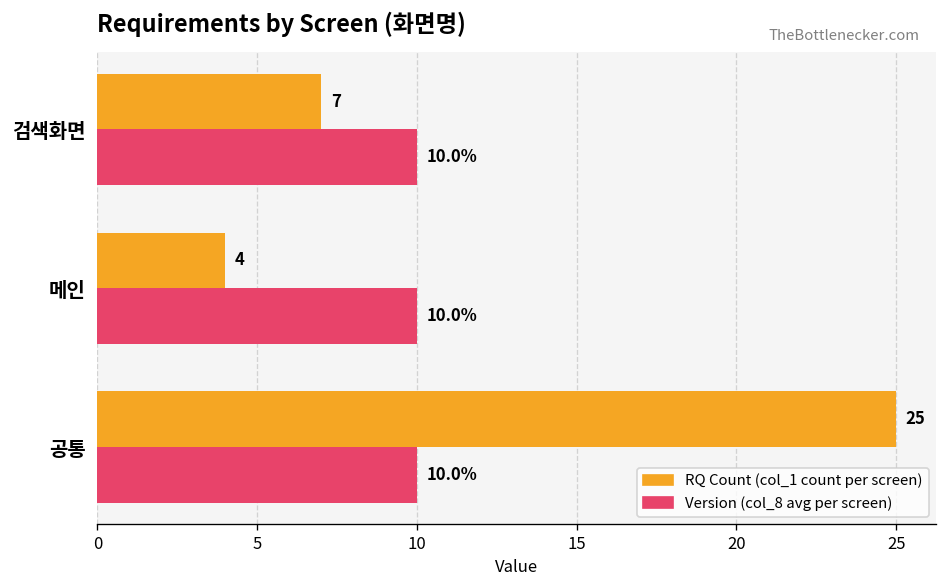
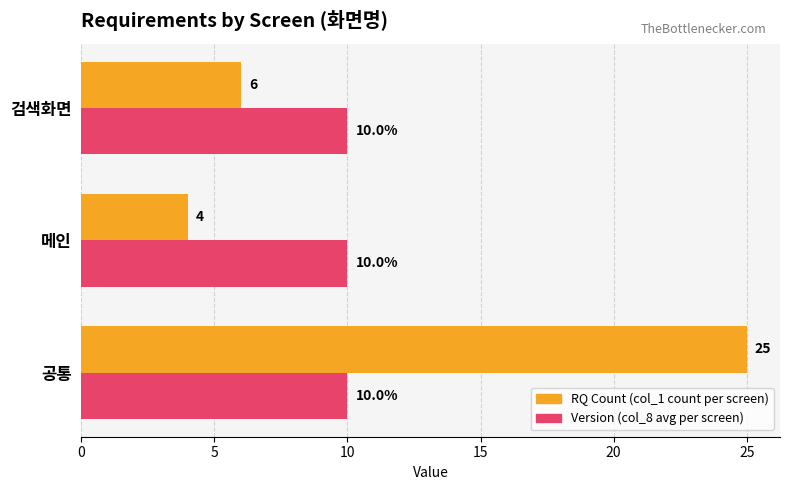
  {
    "RQ Count (col_1 count per screen)": {
-     "검색화면": "7",
+     "검색화면": "6",
      "메인": "4",
      "공통": "25"
    },
    "Version (col_8 avg per screen)": {
      "검색화면": "10.0%",
      "메인": "10.0%",
      "공통": "10.0%"
    }
  }
